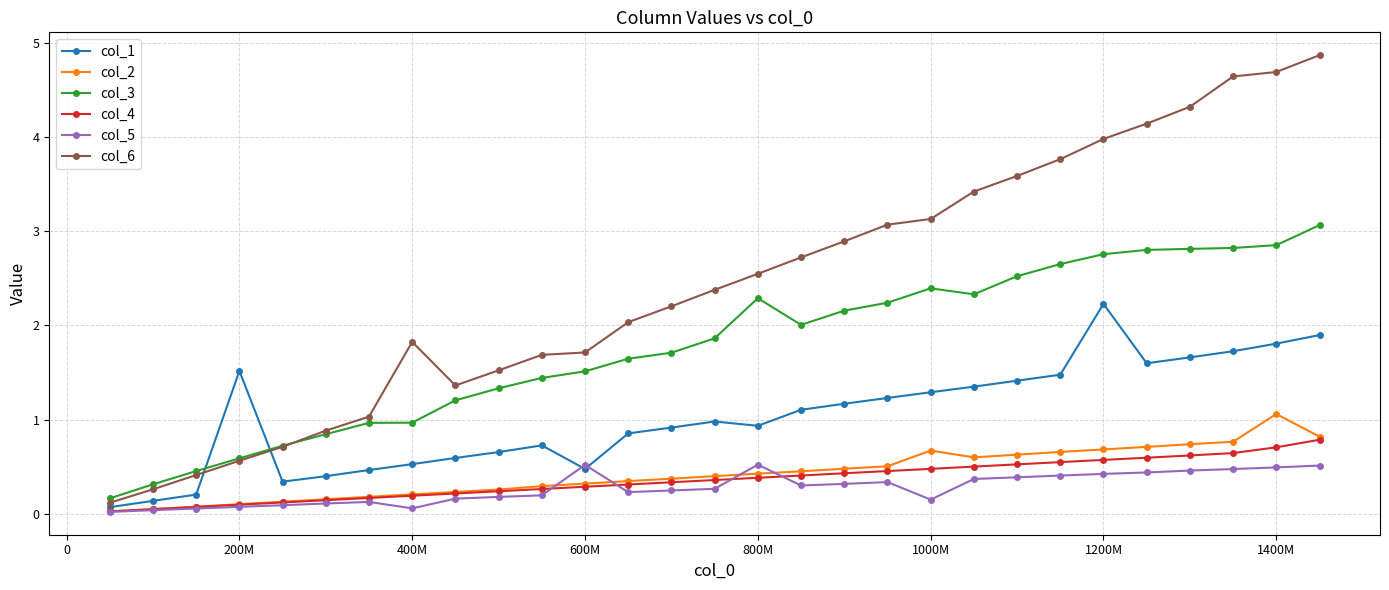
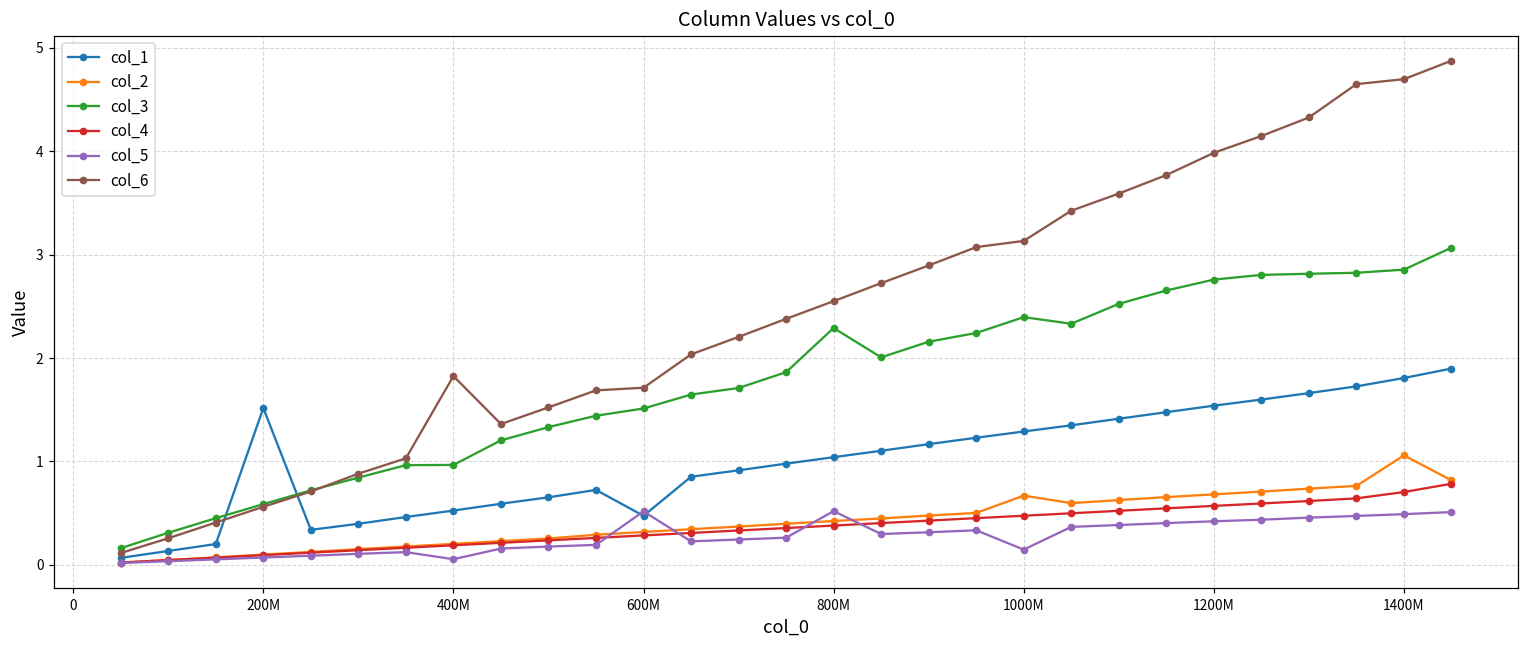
  {
    "col_1": {
      "200M": 1.5,
      "400M": 0.5,
      "600M": 0.5,
-     "800M": 0.9,
+     "800M": 1.0,
      "1000M": 1.3,
-     "1200M": 2.2,
+     "1200M": 1.5,
      "1400M": 1.8
    },
    "col_2": {
      "600M": 0.3,
      "800M": 0.4,
      "1000M": 0.7,
      "1200M": 0.7,
      "1400M": 1.1
    },
    "col_3": {
      "400M": 1.0,
      "600M": 1.5,
      "800M": 2.3,
      "1000M": 2.4,
      "1200M": 2.8,
      "1400M": 2.9
    },
    "col_4": {
      "600M": 0.3,
      "800M": 0.4,
      "1000M": 0.5,
      "1200M": 0.6,
      "1400M": 0.7
    },
    "col_5": {
      "400M": 0.1,
      "600M": 0.5,
      "800M": 0.5,
      "1000M": 0.1,
      "1200M": 0.4,
      "1400M": 0.5
    },
    "col_6": {
      "400M": 1.8,
      "600M": 1.7,
      "800M": 2.5,
      "1000M": 3.1,
      "1200M": 4.0,
      "1400M": 4.7
    }
  }
